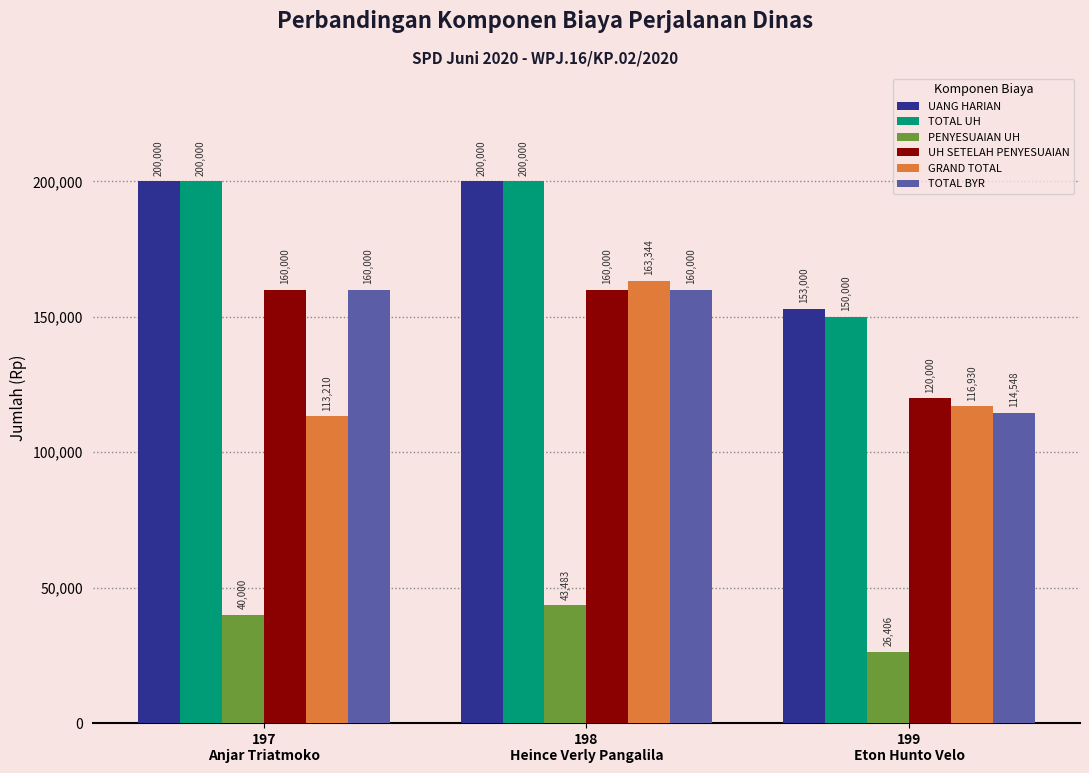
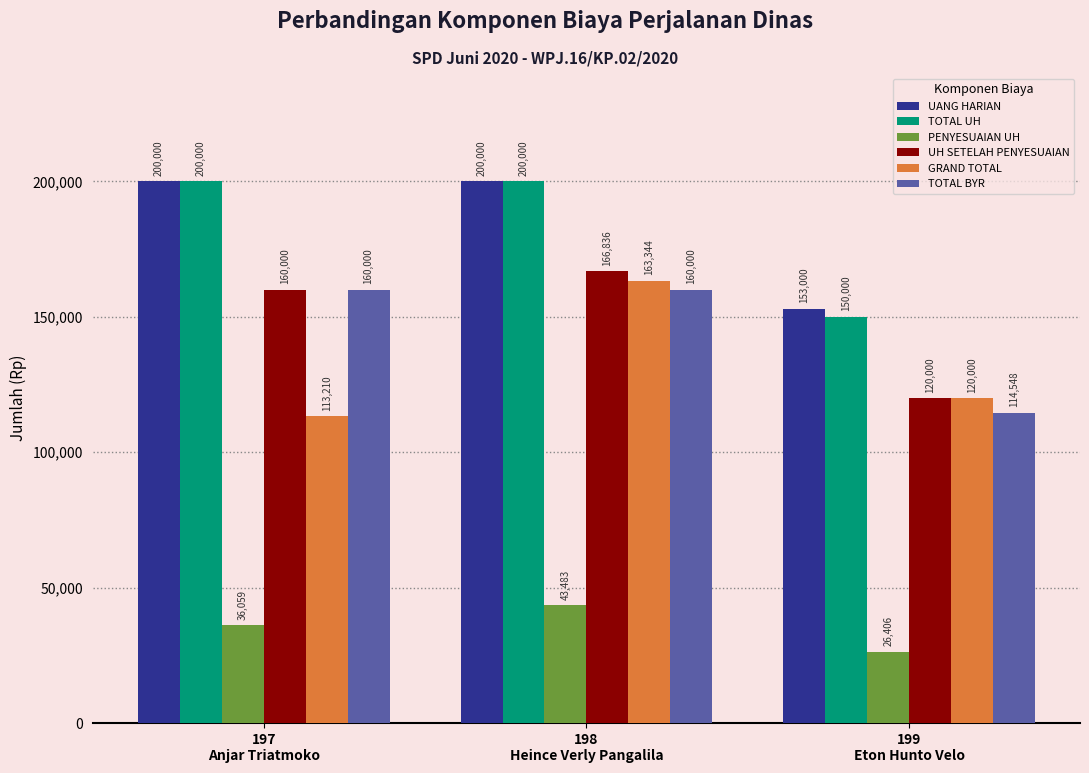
  {
    "UANG HARIAN": {
      "197 Anjar Triatmoko": "200,000",
      "198 Heince Verly Pangalila": "200,000",
      "199 Eton Hunto Velo": "153,000"
    },
    "TOTAL UH": {
      "197 Anjar Triatmoko": "200,000",
      "198 Heince Verly Pangalila": "200,000",
      "199 Eton Hunto Velo": "150,000"
    },
    "PENYESUAIAN UH": {
-     "197 Anjar Triatmoko": "40,000",
+     "197 Anjar Triatmoko": "36,059",
      "198 Heince Verly Pangalila": "43,483",
      "199 Eton Hunto Velo": "26,406"
    },
    "UH SETELAH PENYESUAIAN": {
      "197 Anjar Triatmoko": "160,000",
-     "198 Heince Verly Pangalila": "160,000",
+     "198 Heince Verly Pangalila": "166,836",
      "199 Eton Hunto Velo": "120,000"
    },
    "GRAND TOTAL": {
      "197 Anjar Triatmoko": "113,210",
      "198 Heince Verly Pangalila": "163,344",
-     "199 Eton Hunto Velo": "116,930"
+     "199 Eton Hunto Velo": "120,000"
    },
    "TOTAL BYR": {
      "197 Anjar Triatmoko": "160,000",
      "198 Heince Verly Pangalila": "160,000",
      "199 Eton Hunto Velo": "114,548"
    }
  }
